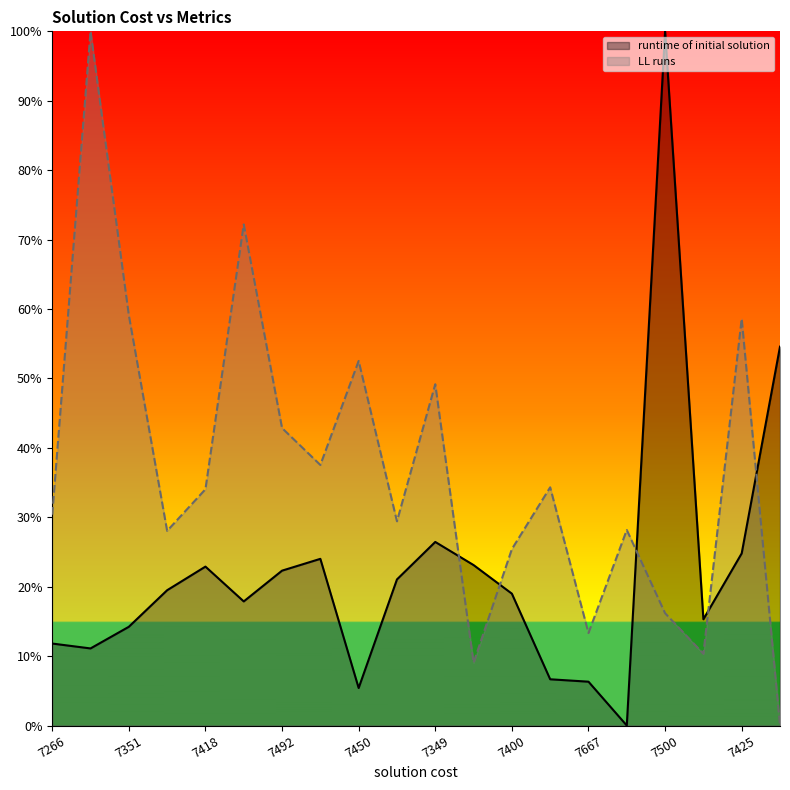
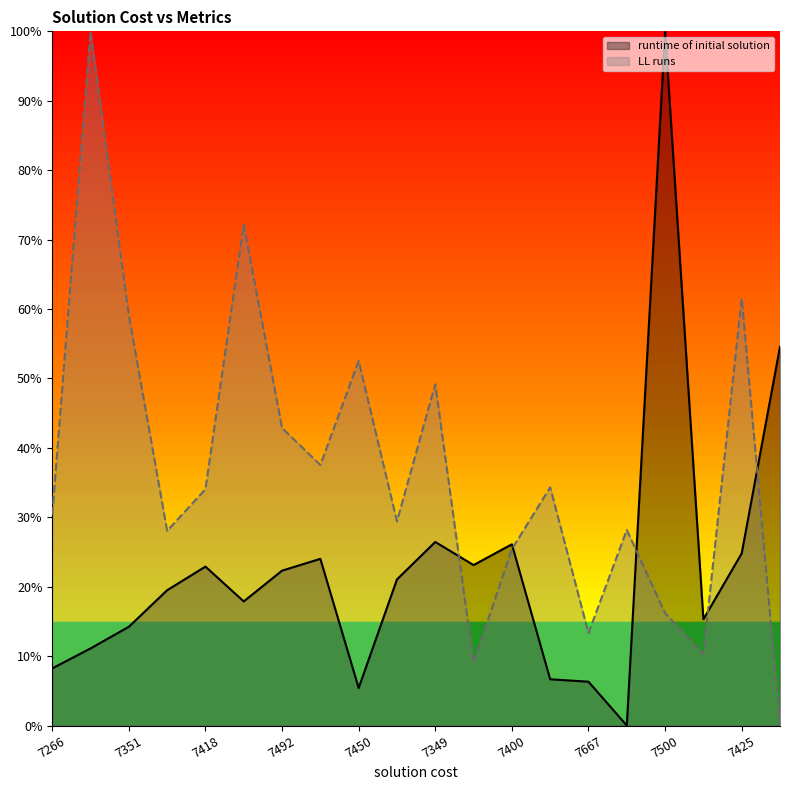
  {
    "runtime of initial solution": {
-     "7266": "12%",
+     "7266": "8%",
      "7351": "14%",
      "7418": "23%",
      "7492": "22%",
      "7450": "5%",
      "7349": "26%",
-     "7400": "19%",
+     "7400": "26%",
      "7667": "6%",
      "7500": "100%",
      "7425": "25%"
    },
    "LL runs": {
      "7266": "30%",
      "7351": "59%",
      "7418": "34%",
      "7492": "43%",
      "7450": "53%",
      "7349": "49%",
      "7400": "25%",
      "7667": "13%",
      "7500": "16%",
-     "7425": "59%"
+     "7425": "62%"
    }
  }
